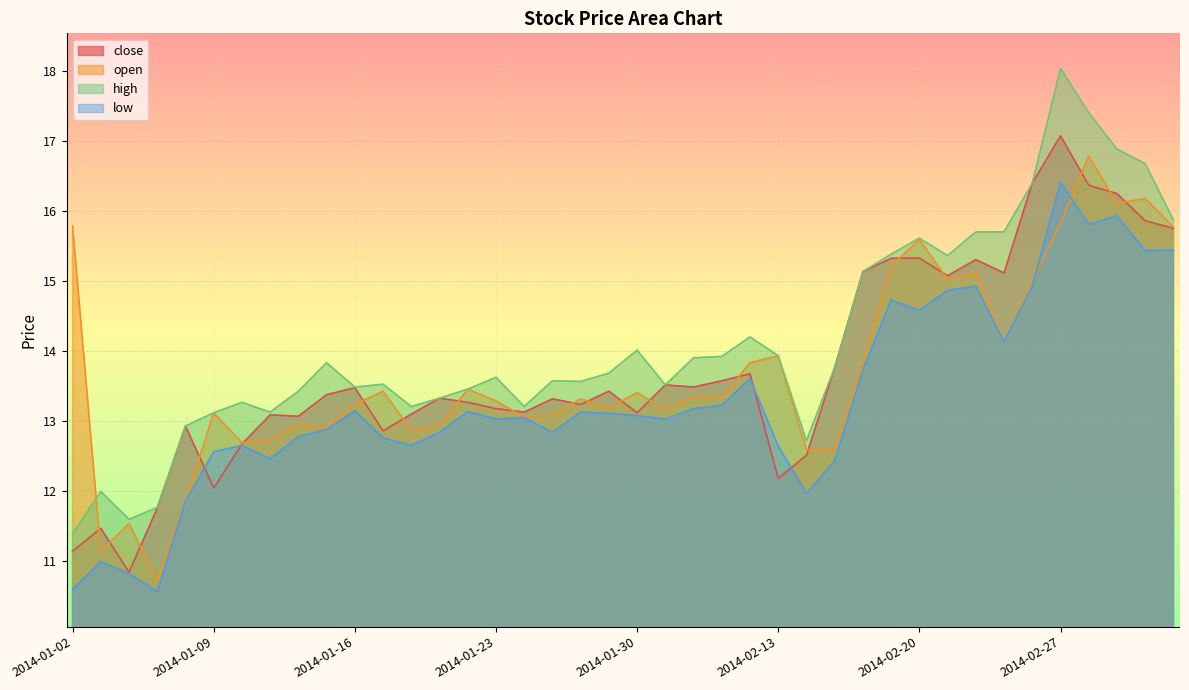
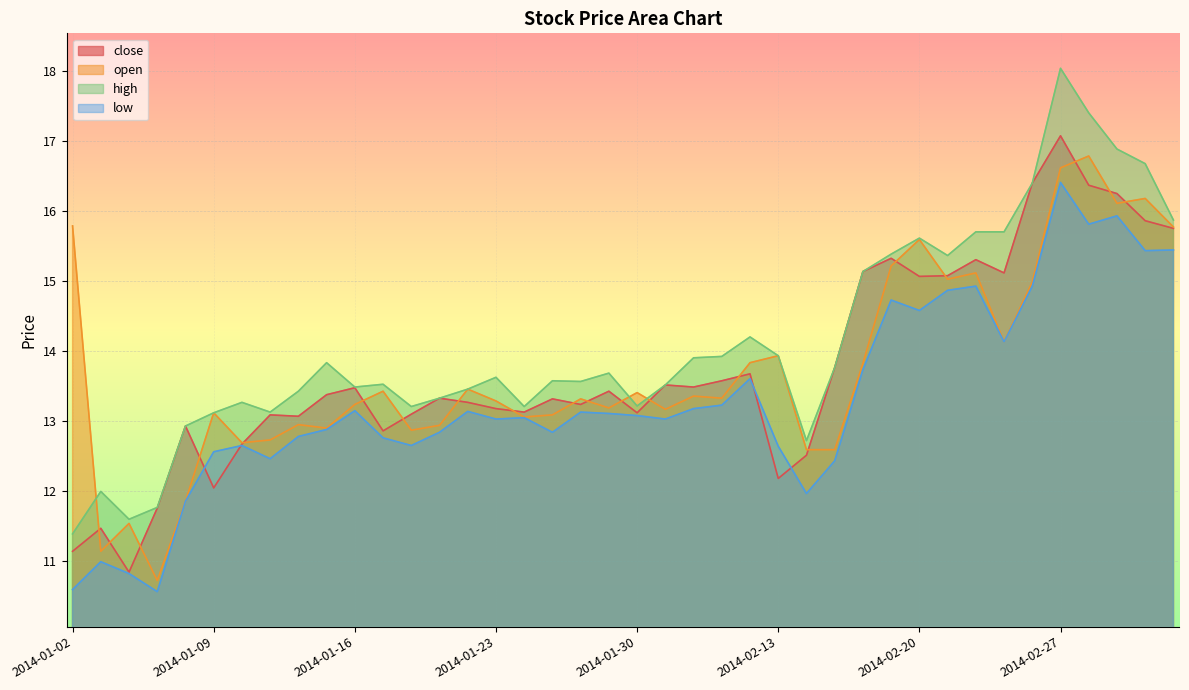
  {
    "close": {
      "2014-01-02": 11.1,
      "2014-01-09": 12.0,
      "2014-01-23": 13.2,
      "2014-01-30": 13.1,
      "2014-02-13": 12.2,
-     "2014-02-20": 15.3,
+     "2014-02-20": 15.1,
      "2014-02-27": 17.1
    },
    "open": {
      "2014-01-02": 15.8,
      "2014-01-16": 13.2,
      "2014-01-23": 13.3,
      "2014-01-30": 13.4,
-     "2014-02-27": 15.8
+     "2014-02-27": 16.6
    },
    "high": {
      "2014-01-02": 11.4,
      "2014-01-23": 13.6,
-     "2014-01-30": 14.0,
+     "2014-01-30": 13.2,
      "2014-02-27": 18.0
    },
    "low": {
      "2014-01-02": 10.6,
      "2014-01-09": 12.6,
      "2014-01-16": 13.1,
      "2014-01-23": 13.0,
      "2014-01-30": 13.1,
      "2014-02-13": 12.6,
      "2014-02-20": 14.6,
      "2014-02-27": 16.4
    }
  }
